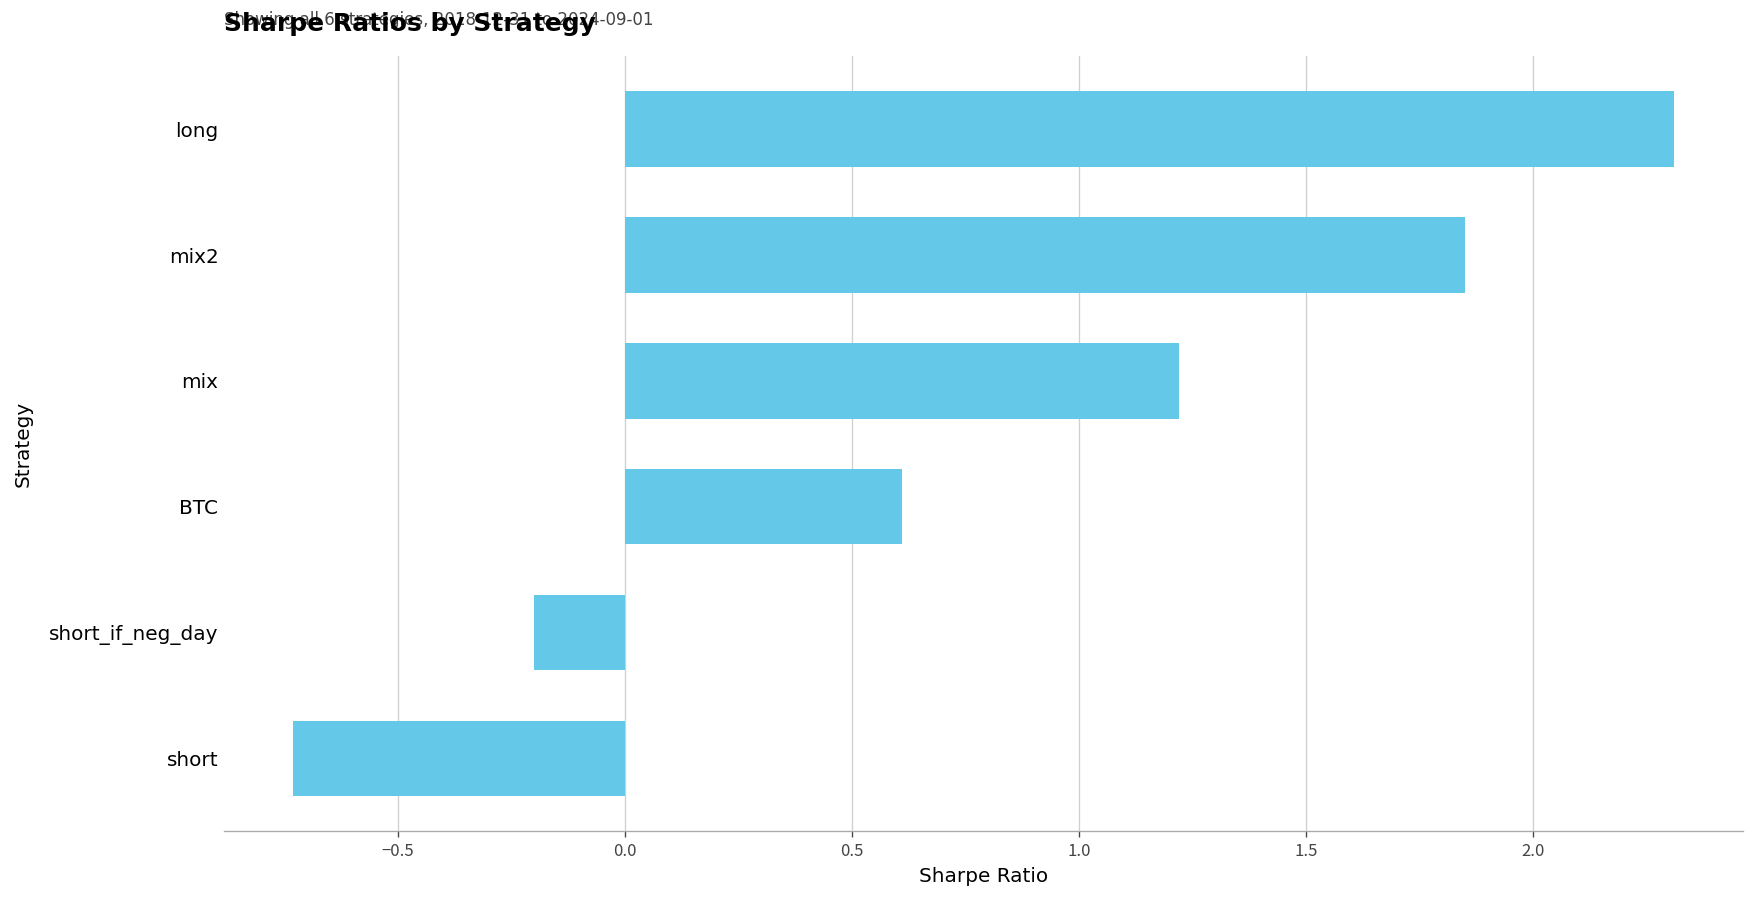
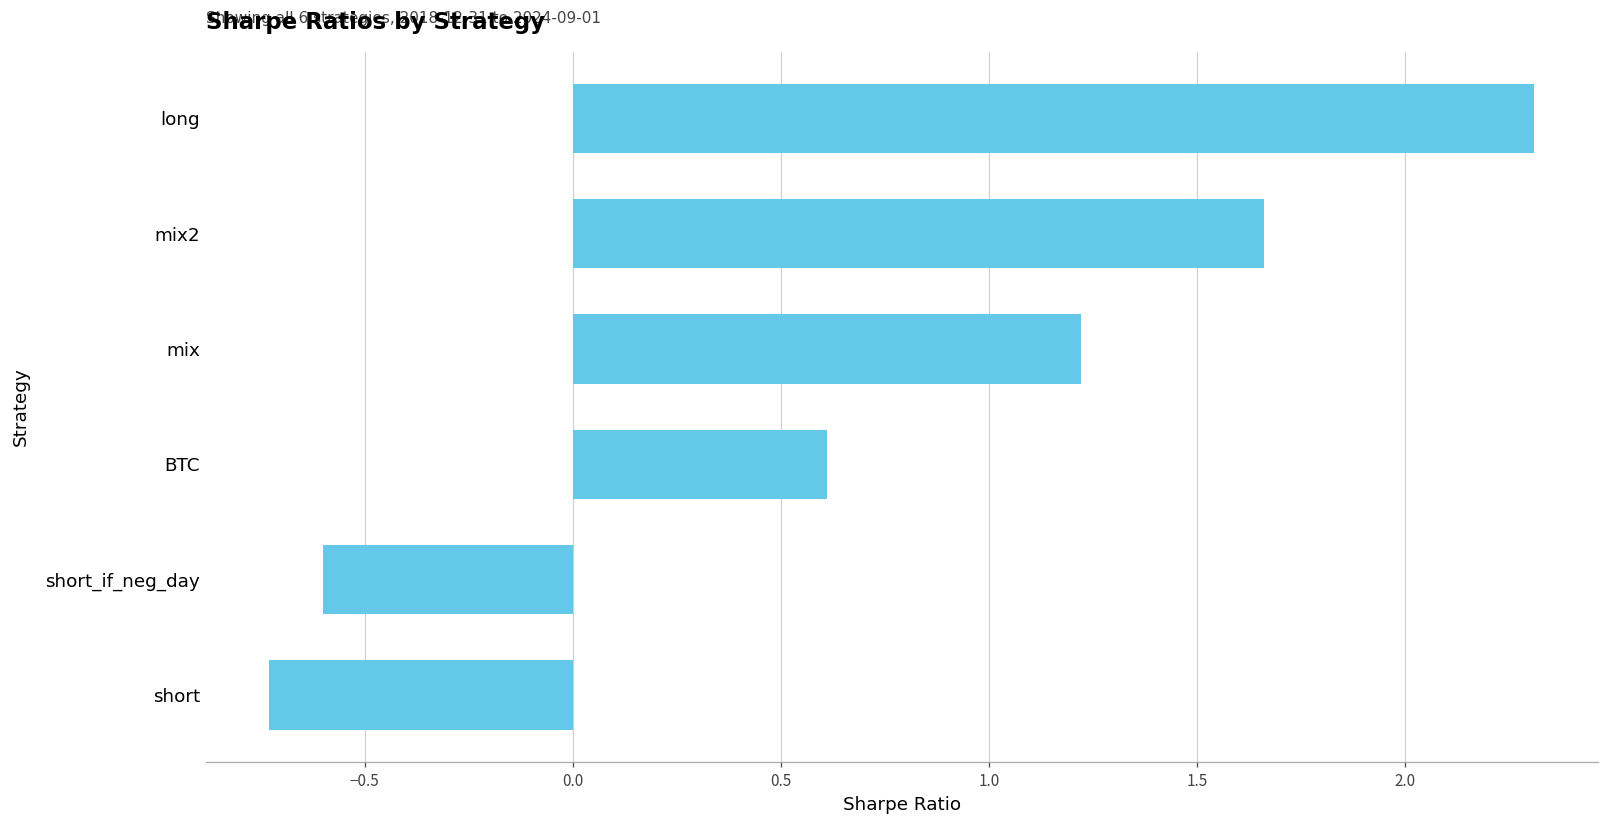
  {
    "long": 2.31,
-   "mix2": 1.85,
+   "mix2": 1.66,
    "mix": 1.22,
    "BTC": 0.61,
-   "short_if_neg_day": -0.2,
+   "short_if_neg_day": -0.6,
    "short": -0.73
  }
